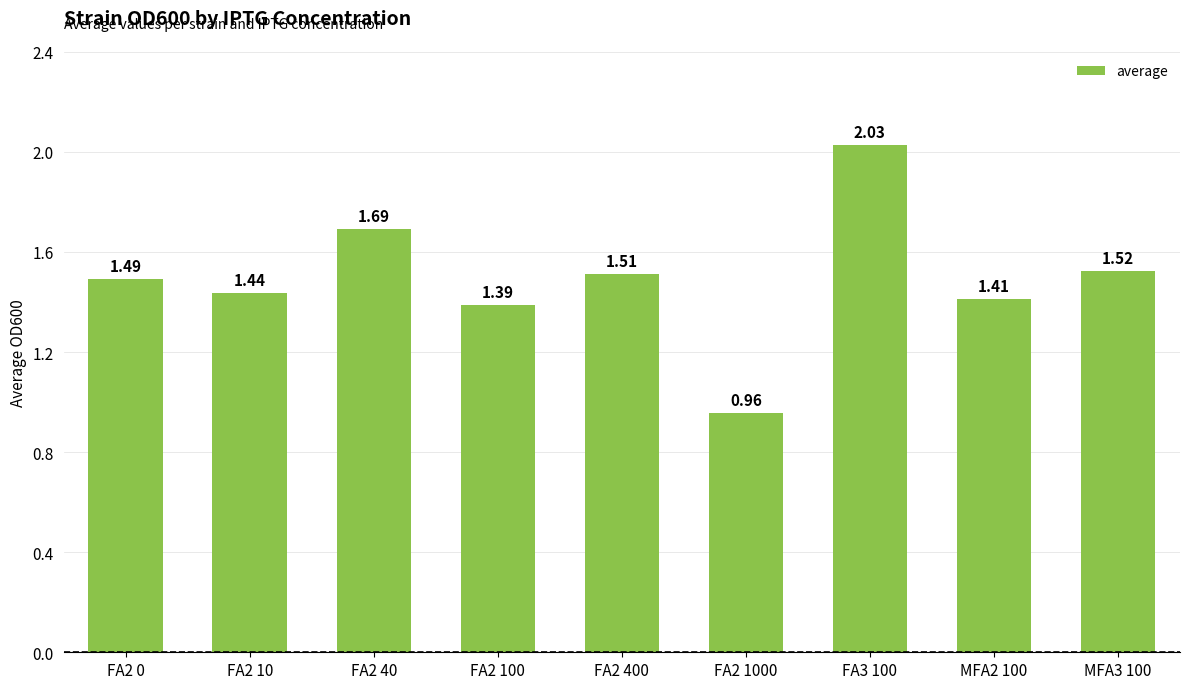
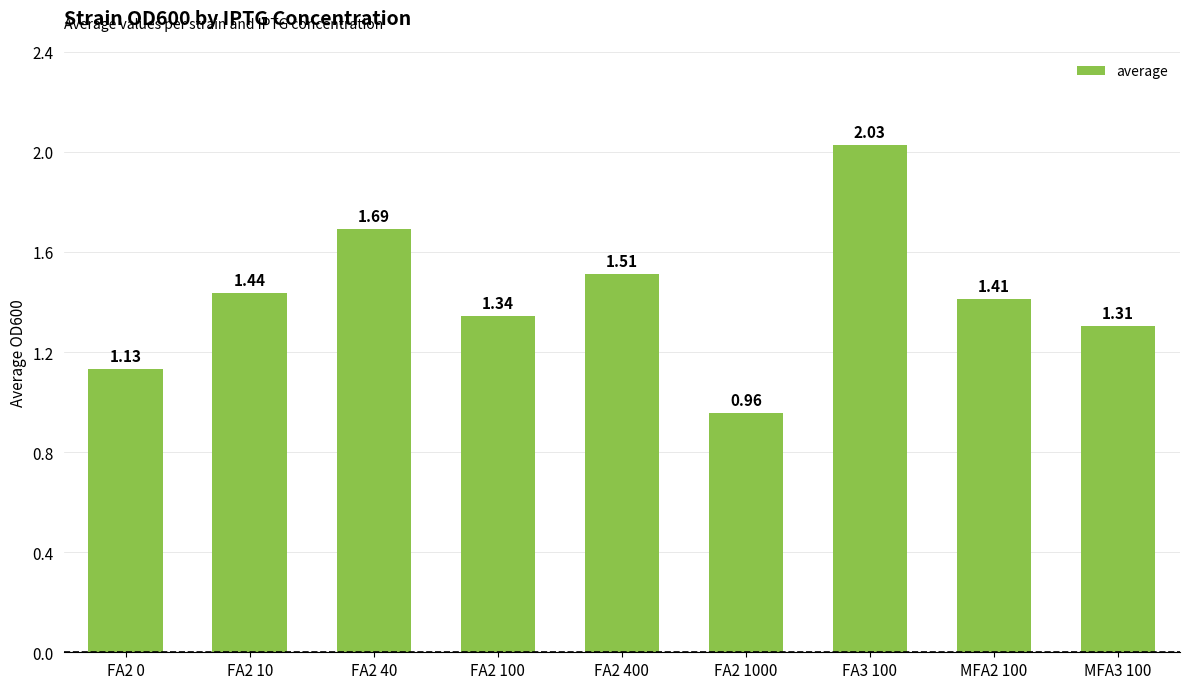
  {
-   "FA2 0": 1.49,
+   "FA2 0": 1.13,
    "FA2 10": 1.44,
    "FA2 40": 1.69,
-   "FA2 100": 1.39,
+   "FA2 100": 1.34,
    "FA2 400": 1.51,
    "FA2 1000": 0.96,
    "FA3 100": 2.03,
    "MFA2 100": 1.41,
-   "MFA3 100": 1.52
+   "MFA3 100": 1.31
  }
